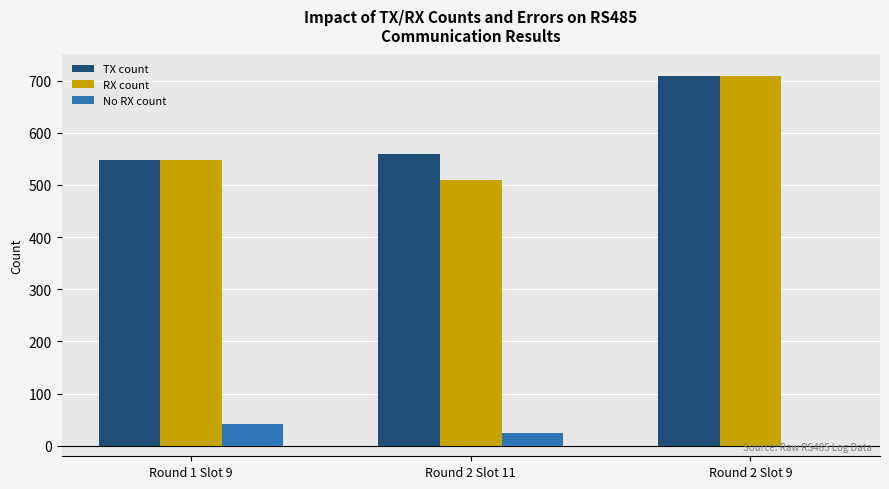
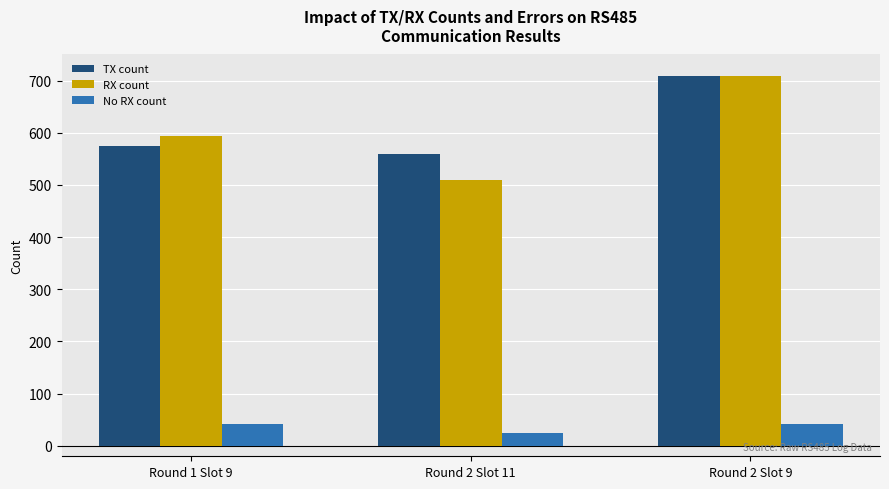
  {
    "TX count": {
-     "Round 1 Slot 9": 550,
+     "Round 1 Slot 9": 570,
      "Round 2 Slot 11": 560,
      "Round 2 Slot 9": 710
    },
    "RX count": {
-     "Round 1 Slot 9": 550,
+     "Round 1 Slot 9": 590,
      "Round 2 Slot 11": 510,
      "Round 2 Slot 9": 710
    },
    "No RX count": {
      "Round 1 Slot 9": 40,
      "Round 2 Slot 11": 20,
-     "Round 2 Slot 9": 0
+     "Round 2 Slot 9": 40
    }
  }
